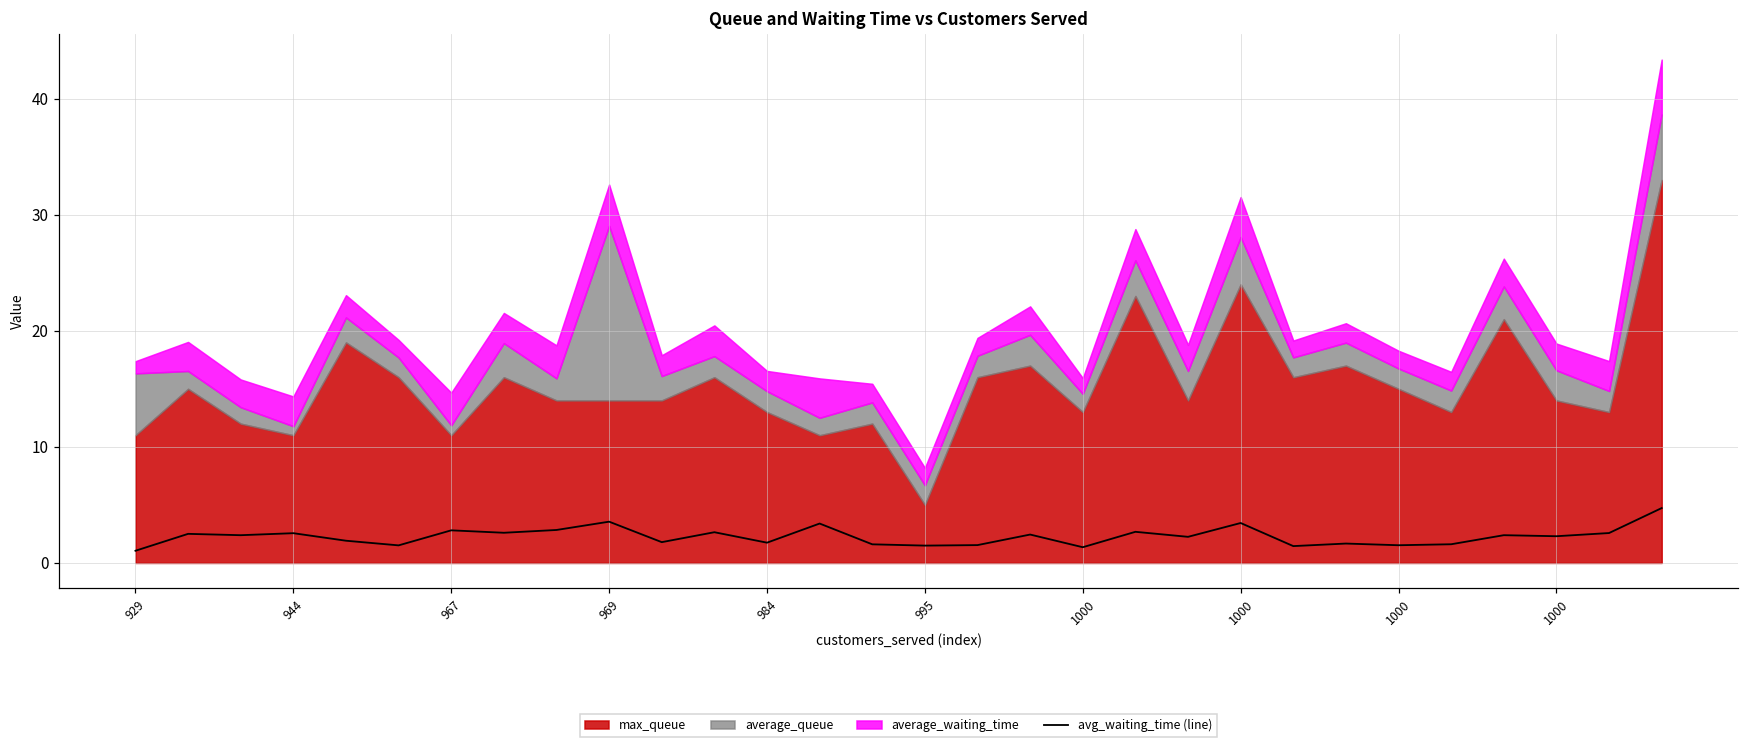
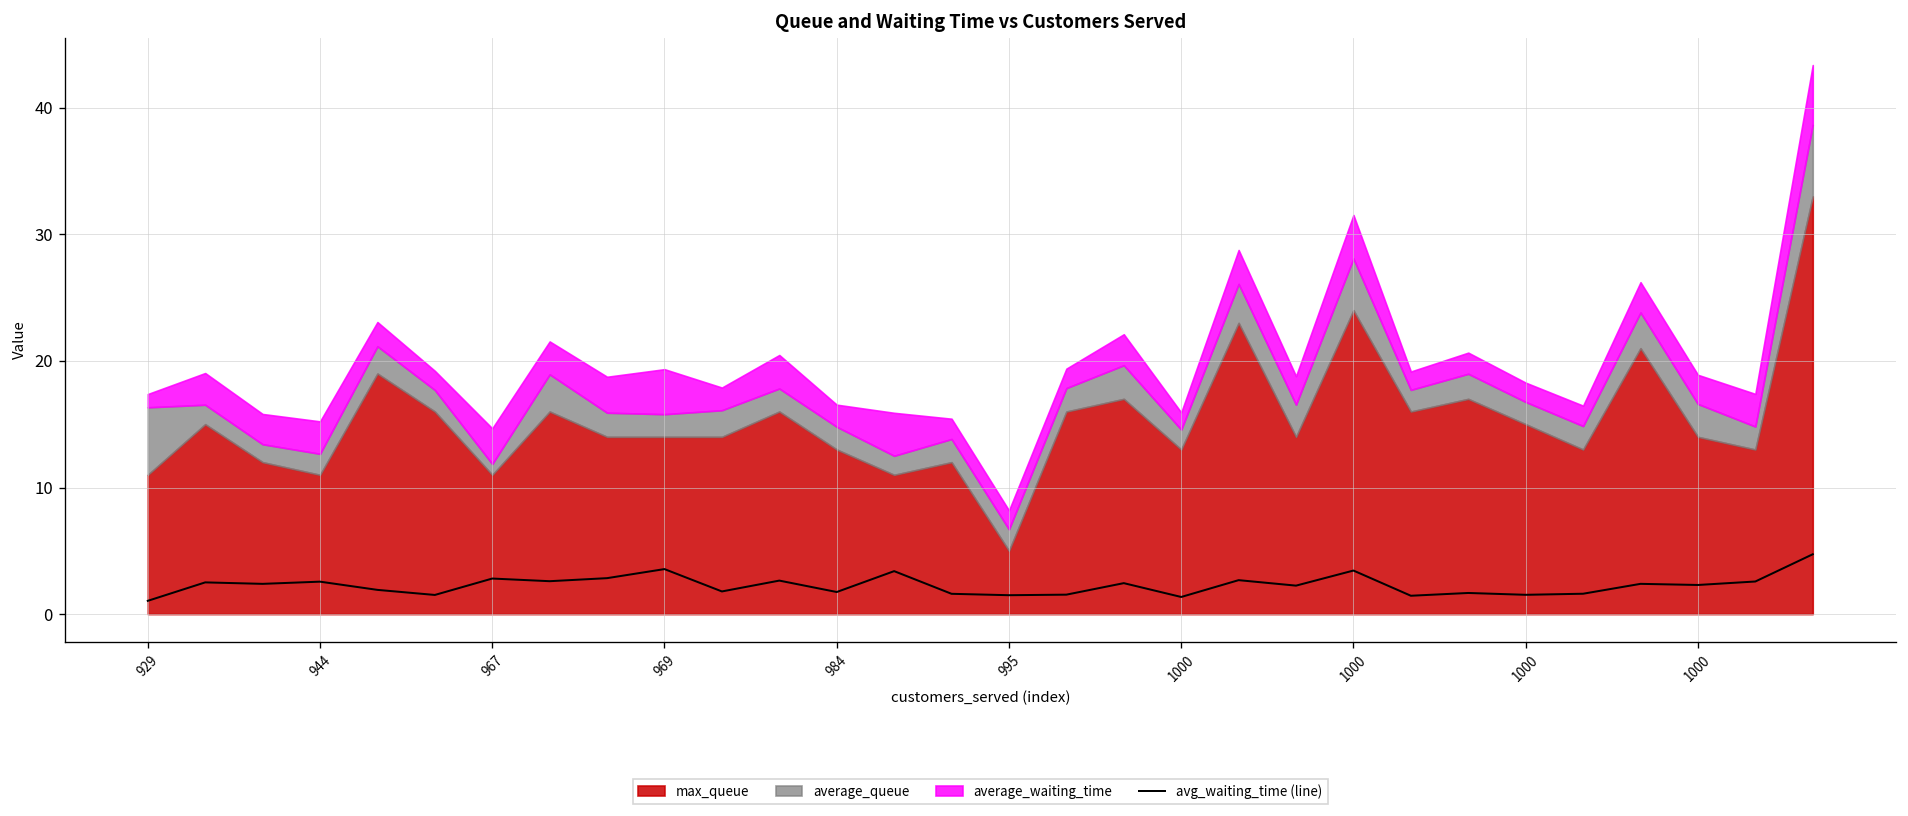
  {
    "avg_waiting_time (line)": {
      "929": 1.0,
      "944": 2.6,
      "967": 2.8,
      "969": 3.6,
      "984": 1.7,
      "995": 1.5
    },
    "max_queue": {
      "929": 11.0,
      "944": 11.0,
      "967": 11.0,
      "969": 14.0,
      "984": 13.0,
      "995": 5.0
    },
    "average_queue": {
      "929": 5.3,
-     "944": 0.8,
+     "944": 1.7,
      "967": 0.9,
-     "969": 15.0,
+     "969": 1.8,
      "984": 1.8,
      "995": 1.7
    },
    "average_waiting_time": {
      "929": 1.0,
      "944": 2.6,
      "967": 2.8,
      "969": 3.6,
      "984": 1.7,
      "995": 1.5
    }
  }
